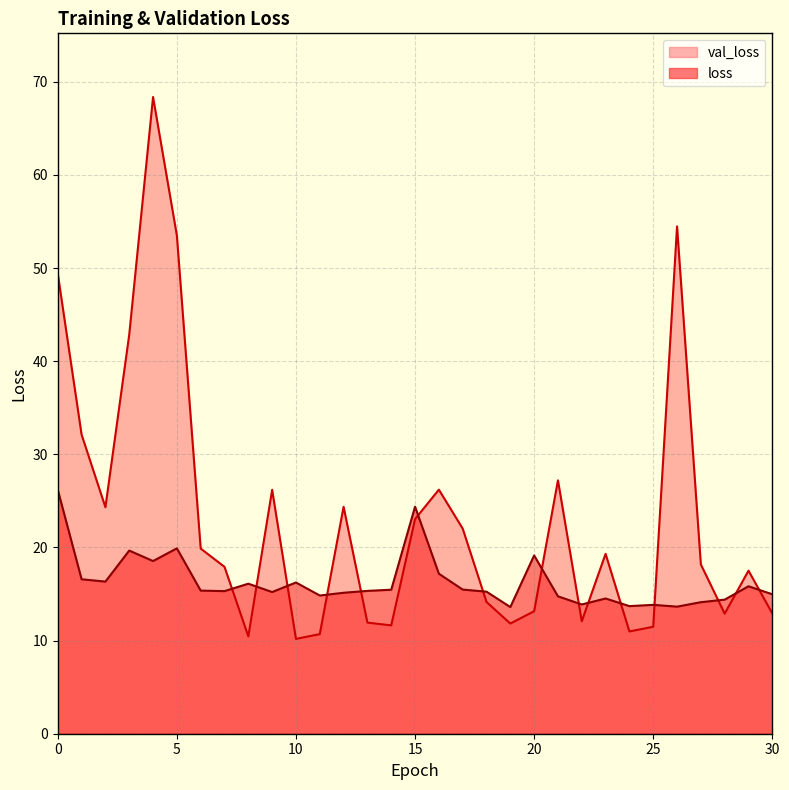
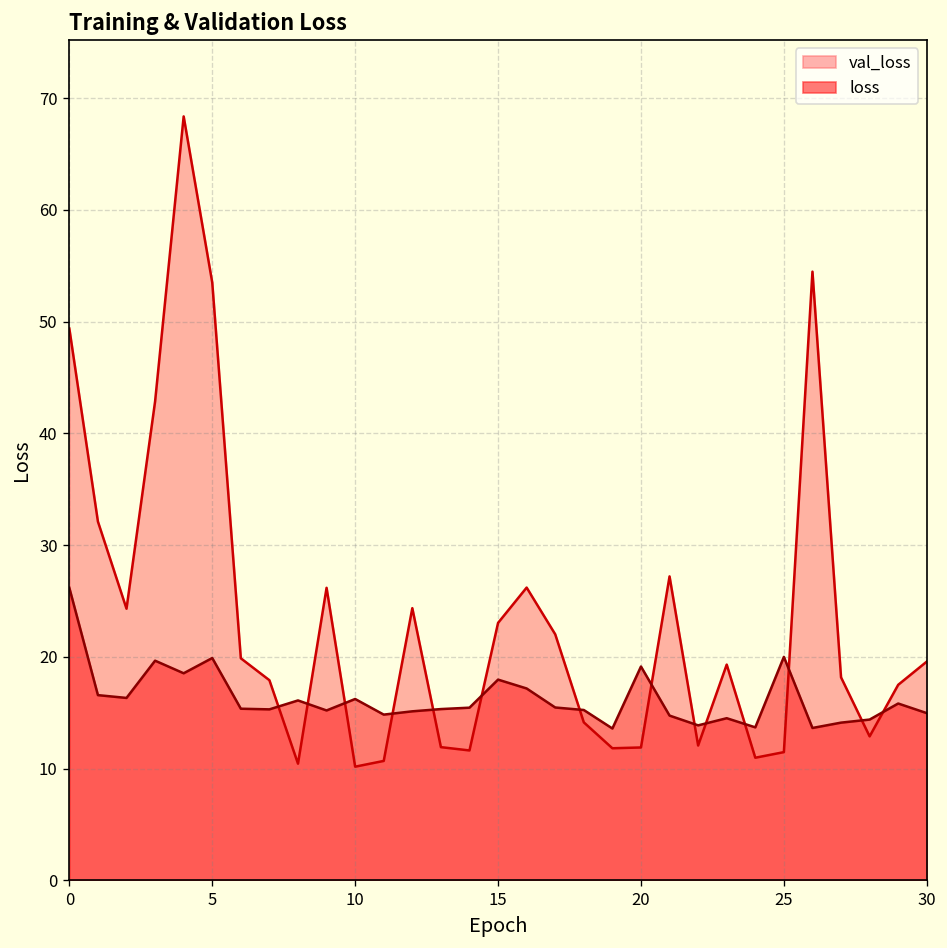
  {
    "val_loss": {
      "0": 49,
      "5": 53,
      "10": 10,
      "15": 23,
-     "20": 13,
+     "20": 12,
      "25": 11,
-     "30": 13
+     "30": 20
    },
    "loss": {
      "0": 26,
      "5": 20,
      "10": 16,
-     "15": 24,
+     "15": 18,
      "20": 19,
-     "25": 14,
+     "25": 20,
      "30": 15
    }
  }
